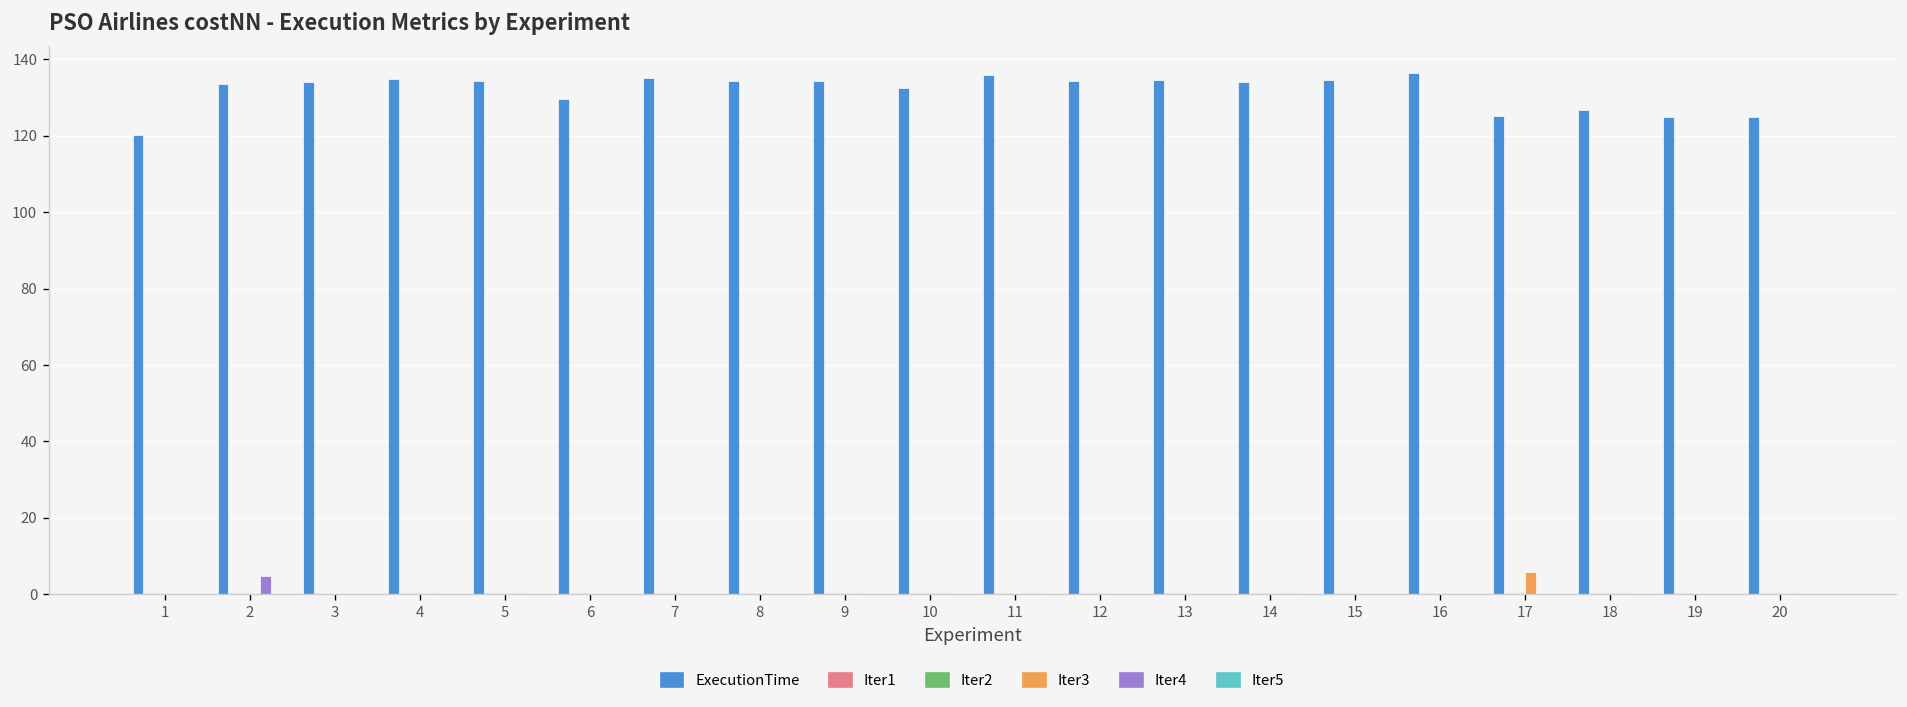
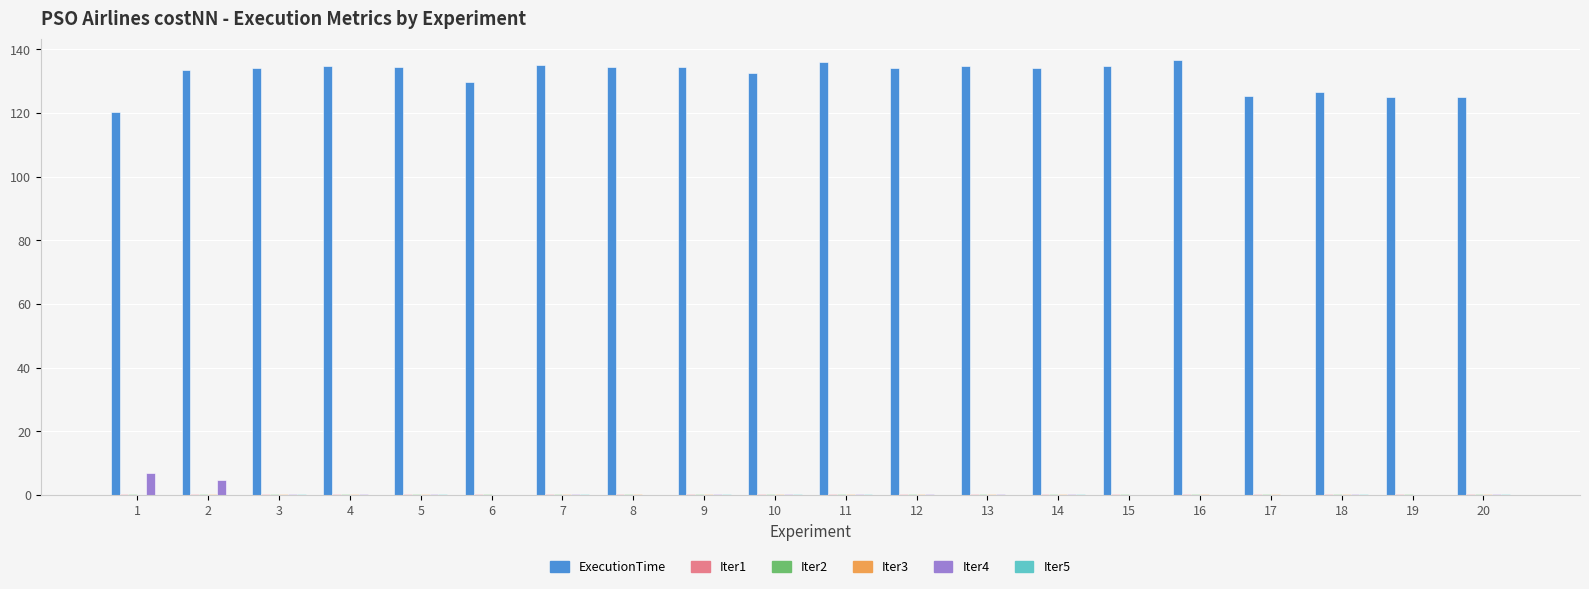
  {
    "ExecutionTime": {
      "1": 120,
      "2": 134,
      "3": 134,
      "4": 135,
      "5": 134,
      "6": 130,
      "7": 135,
      "8": 134,
      "9": 134,
      "10": 133,
      "11": 136,
      "12": 134,
      "13": 135,
      "14": 134,
      "15": 135,
      "16": 137,
      "17": 125,
      "18": 127,
      "19": 125,
      "20": 125
    },
    "Iter3": {
-     "17": 6
+     "17": 0
    },
    "Iter4": {
-     "1": 0,
+     "1": 7,
      "2": 5
    }
  }
